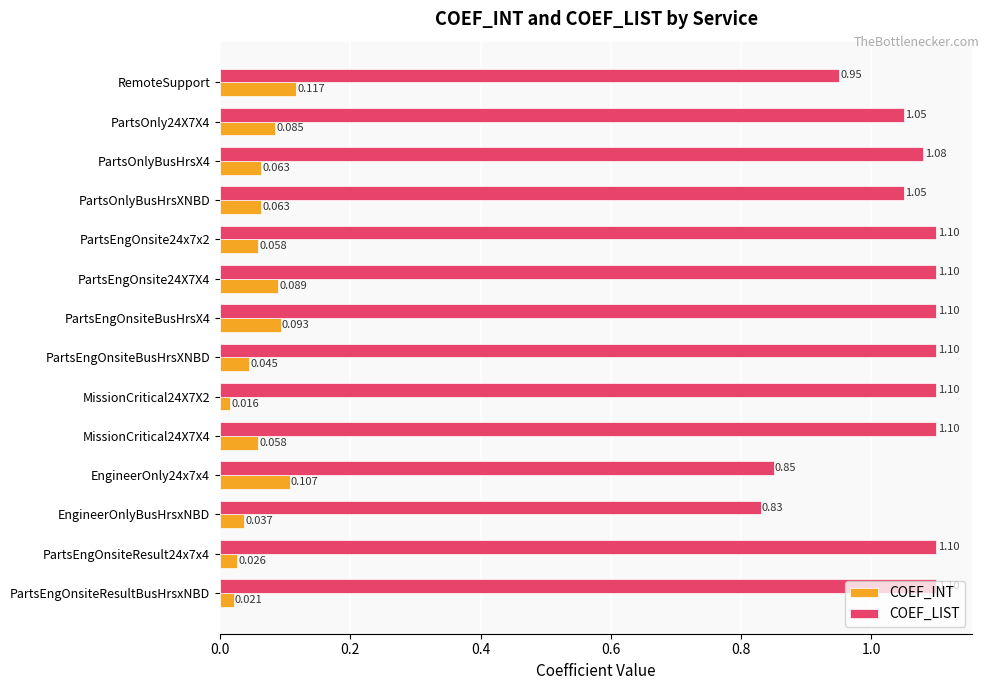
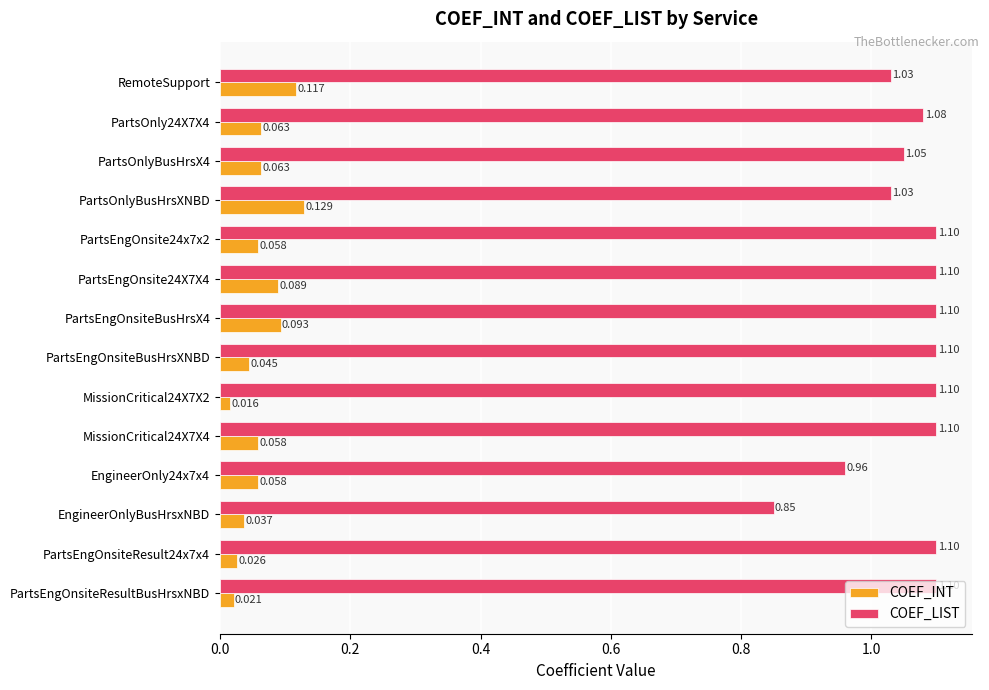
  {
    "COEF_INT": {
      "RemoteSupport": 0.117,
-     "PartsOnly24X7X4": 0.085,
+     "PartsOnly24X7X4": 0.063,
      "PartsOnlyBusHrsX4": 0.063,
-     "PartsOnlyBusHrsXNBD": 0.063,
+     "PartsOnlyBusHrsXNBD": 0.129,
      "PartsEngOnsite24x7x2": 0.058,
      "PartsEngOnsite24X7X4": 0.089,
      "PartsEngOnsiteBusHrsX4": 0.093,
      "PartsEngOnsiteBusHrsXNBD": 0.045,
      "MissionCritical24X7X2": 0.016,
      "MissionCritical24X7X4": 0.058,
-     "EngineerOnly24x7x4": 0.107,
+     "EngineerOnly24x7x4": 0.058,
      "EngineerOnlyBusHrsxNBD": 0.037,
      "PartsEngOnsiteResult24x7x4": 0.026,
      "PartsEngOnsiteResultBusHrsxNBD": 0.021
    },
    "COEF_LIST": {
-     "RemoteSupport": 0.95,
-     "PartsOnly24X7X4": 1.05,
-     "PartsOnlyBusHrsX4": 1.08,
-     "PartsOnlyBusHrsXNBD": 1.05,
+     "RemoteSupport": 1.03,
+     "PartsOnly24X7X4": 1.08,
+     "PartsOnlyBusHrsX4": 1.05,
+     "PartsOnlyBusHrsXNBD": 1.03,
      "PartsEngOnsite24x7x2": 1.10,
      "PartsEngOnsite24X7X4": 1.10,
      "PartsEngOnsiteBusHrsX4": 1.10,
      "PartsEngOnsiteBusHrsXNBD": 1.10,
      "MissionCritical24X7X2": 1.10,
      "MissionCritical24X7X4": 1.10,
-     "EngineerOnly24x7x4": 0.85,
-     "EngineerOnlyBusHrsxNBD": 0.83,
+     "EngineerOnly24x7x4": 0.96,
+     "EngineerOnlyBusHrsxNBD": 0.85,
      "PartsEngOnsiteResult24x7x4": 1.10
    }
  }
